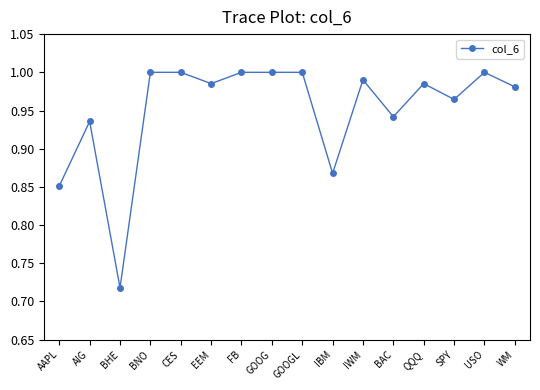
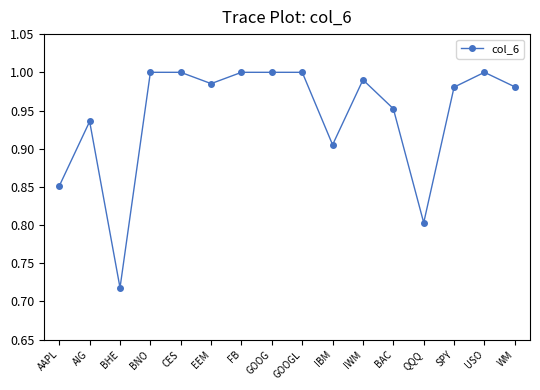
  {
    "AAPL": 0.85,
    "AIG": 0.94,
    "BHE": 0.72,
    "BNO": 1.00,
    "CES": 1.00,
    "EEM": 0.99,
    "FB": 1.00,
    "GOOG": 1.00,
    "GOOGL": 1.00,
-   "IBM": 0.87,
+   "IBM": 0.91,
    "IWM": 0.99,
-   "BAC": 0.94,
-   "QQQ": 0.99,
-   "SPY": 0.96,
+   "BAC": 0.95,
+   "QQQ": 0.80,
+   "SPY": 0.98,
    "USO": 1.00,
    "WM": 0.98
  }
